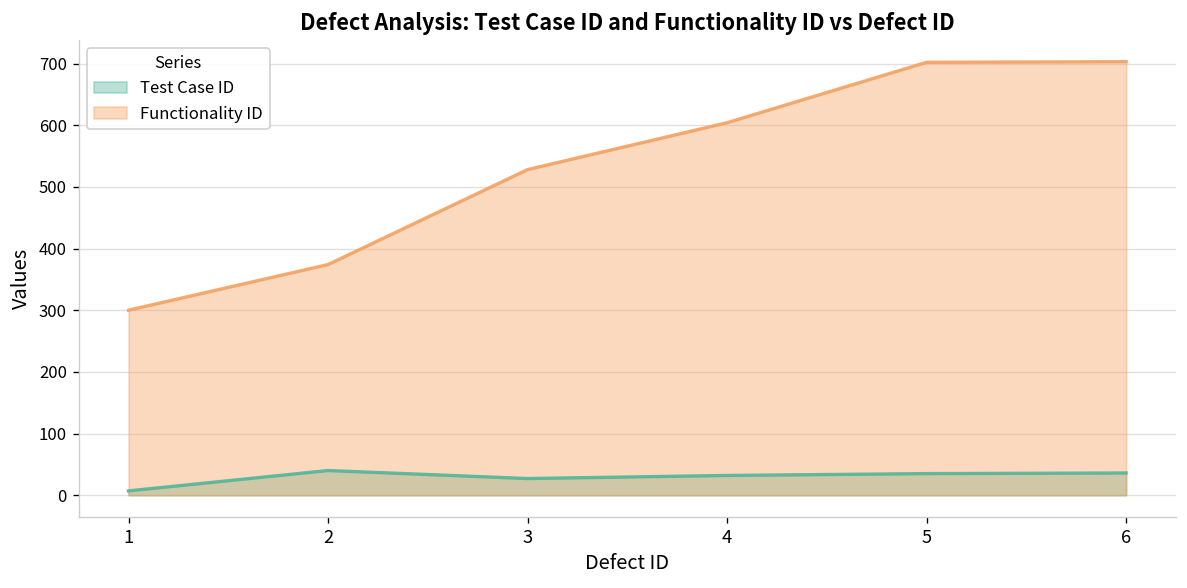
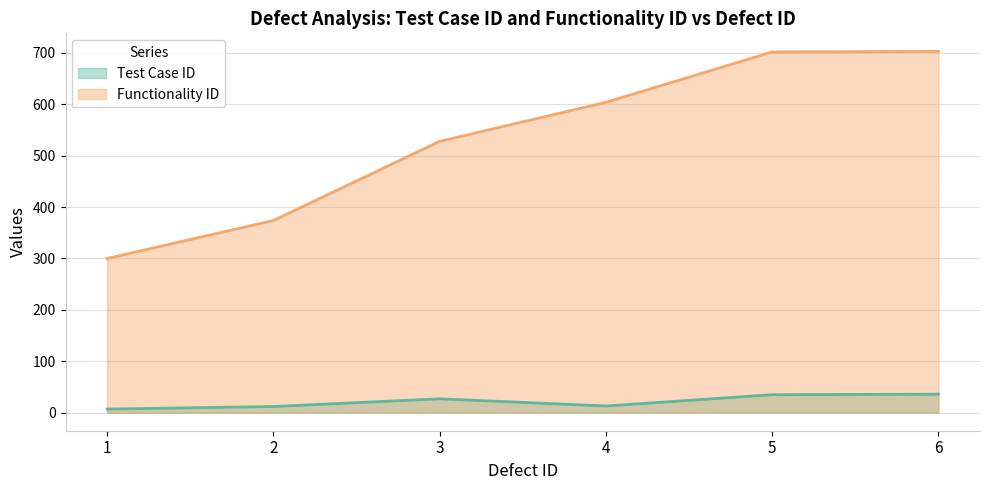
  {
    "Test Case ID": {
      "1": 10,
-     "2": 40,
+     "2": 10,
      "3": 30,
-     "4": 30,
+     "4": 10,
      "5": 40,
      "6": 40
    },
    "Functionality ID": {
      "1": 300,
      "2": 370,
      "3": 530,
      "4": 600,
      "5": 700,
      "6": 700
    }
  }
